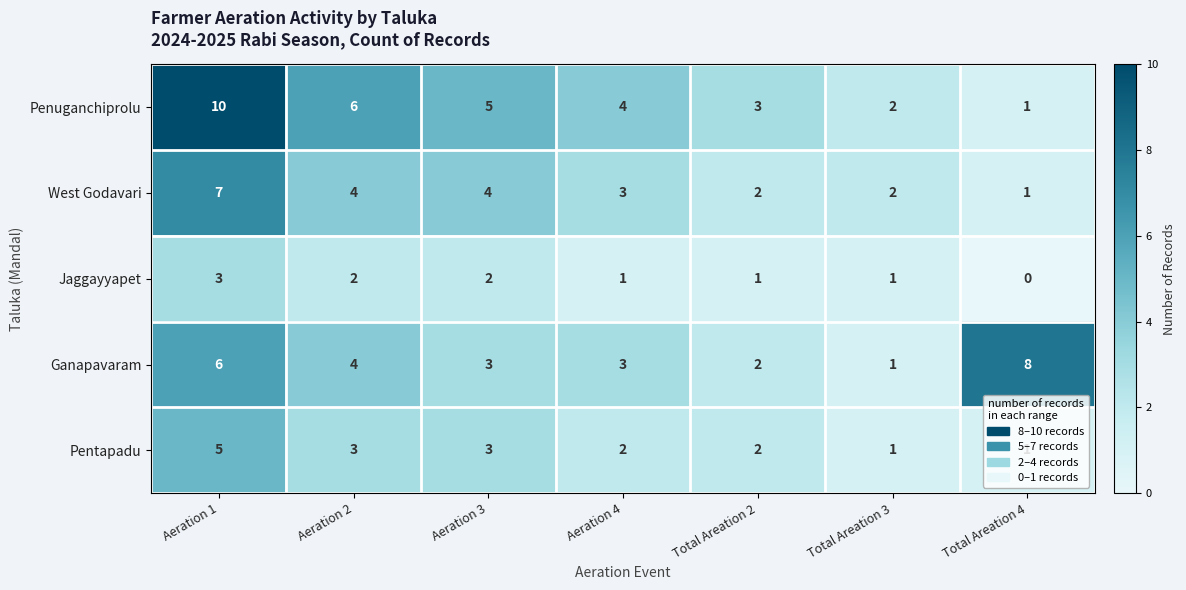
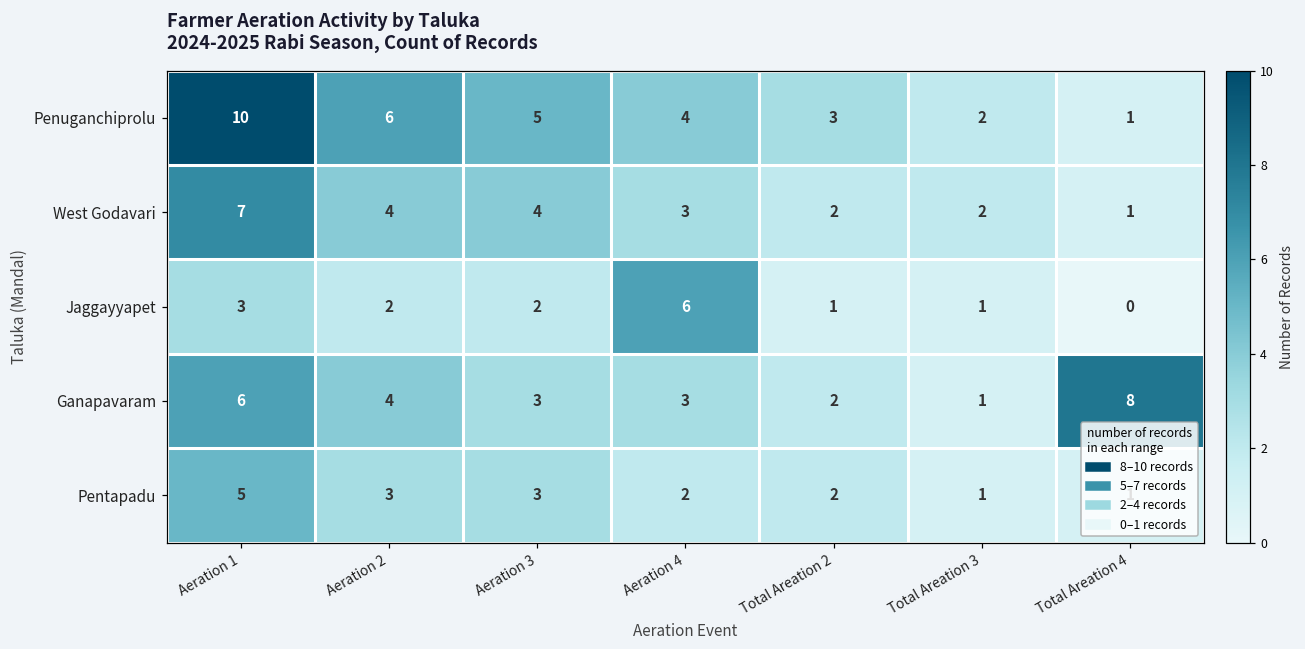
  {
    "Penuganchiprolu": {
      "Aeration 1": 10,
      "Aeration 2": 6,
      "Aeration 3": 5,
      "Aeration 4": 4,
      "Total Areation 2": 3,
      "Total Areation 3": 2,
      "Total Areation 4": 1
    },
    "West Godavari": {
      "Aeration 1": 7,
      "Aeration 2": 4,
      "Aeration 3": 4,
      "Aeration 4": 3,
      "Total Areation 2": 2,
      "Total Areation 3": 2,
      "Total Areation 4": 1
    },
    "Jaggayyapet": {
      "Aeration 1": 3,
      "Aeration 2": 2,
      "Aeration 3": 2,
-     "Aeration 4": 1,
+     "Aeration 4": 6,
      "Total Areation 2": 1,
      "Total Areation 3": 1,
      "Total Areation 4": 0
    },
    "Ganapavaram": {
      "Aeration 1": 6,
      "Aeration 2": 4,
      "Aeration 3": 3,
      "Aeration 4": 3,
      "Total Areation 2": 2,
      "Total Areation 3": 1,
      "Total Areation 4": 8
    },
    "Pentapadu": {
      "Aeration 1": 5,
      "Aeration 2": 3,
      "Aeration 3": 3,
      "Aeration 4": 2,
      "Total Areation 2": 2,
      "Total Areation 3": 1
    }
  }
